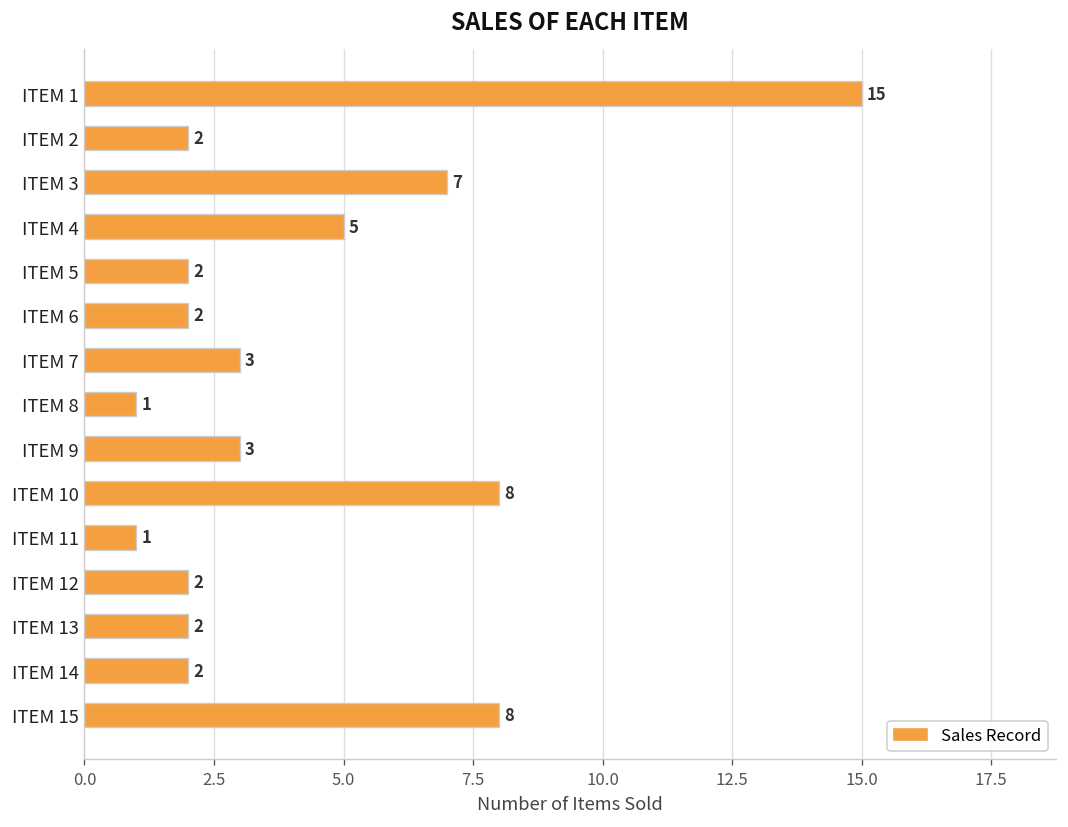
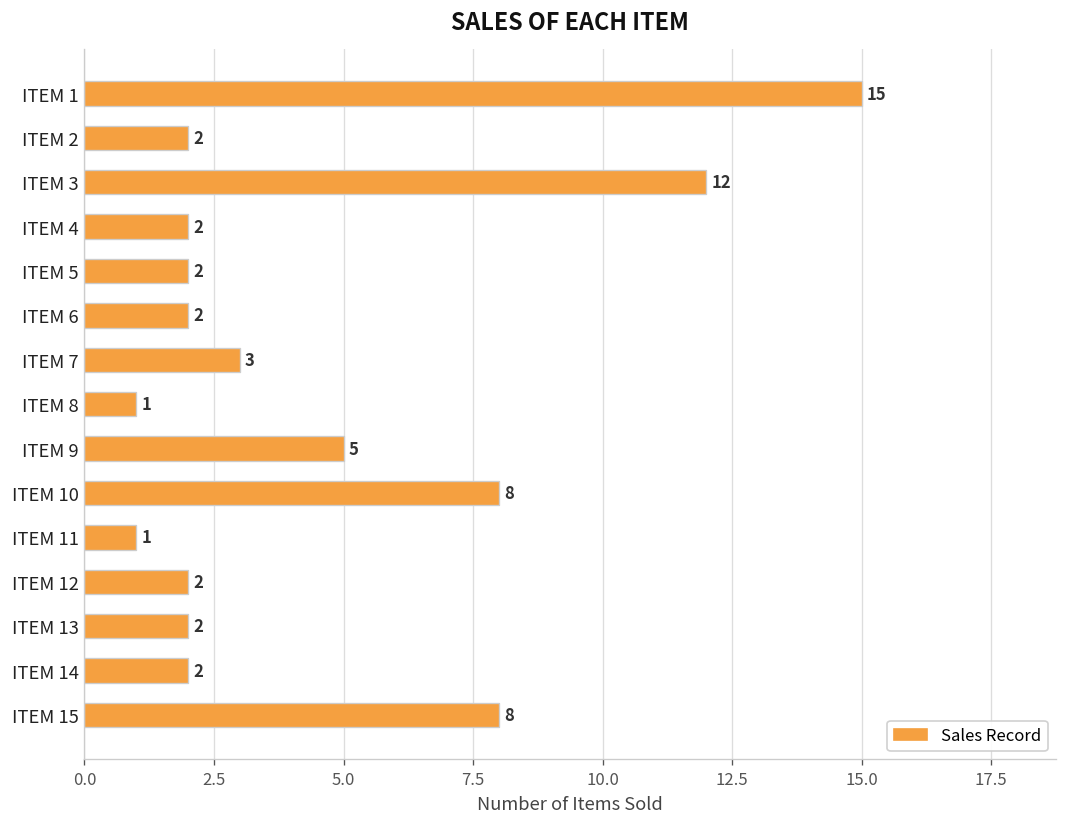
  {
    "ITEM 1": 15,
    "ITEM 2": 2,
-   "ITEM 3": 7,
-   "ITEM 4": 5,
+   "ITEM 3": 12,
+   "ITEM 4": 2,
    "ITEM 5": 2,
    "ITEM 6": 2,
    "ITEM 7": 3,
    "ITEM 8": 1,
-   "ITEM 9": 3,
+   "ITEM 9": 5,
    "ITEM 10": 8,
    "ITEM 11": 1,
    "ITEM 12": 2,
    "ITEM 13": 2,
    "ITEM 14": 2,
    "ITEM 15": 8
  }
